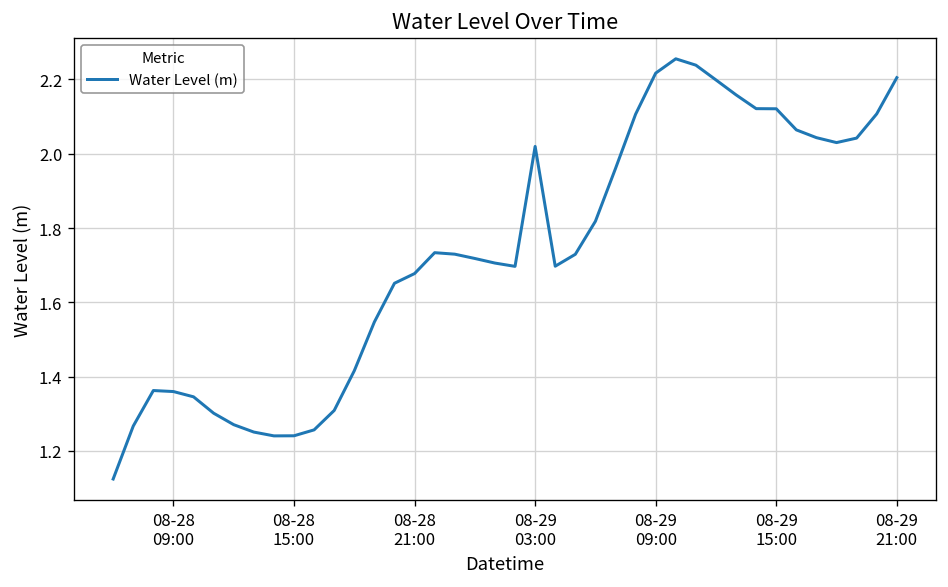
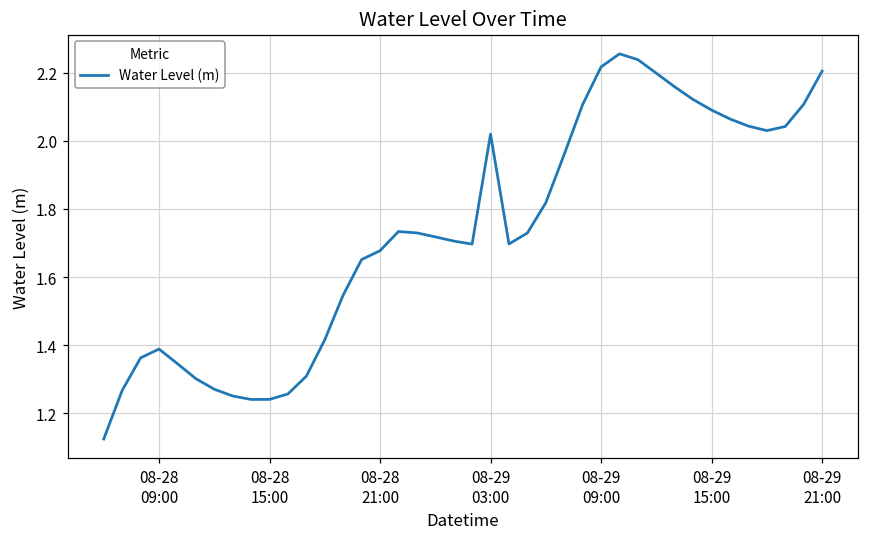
  {
-   "08-28 09:00": 1.36,
+   "08-28 09:00": 1.39,
    "08-28 15:00": 1.24,
    "08-28 21:00": 1.68,
    "08-29 03:00": 2.02,
    "08-29 09:00": 2.22,
-   "08-29 15:00": 2.12,
+   "08-29 15:00": 2.09,
    "08-29 21:00": 2.20
  }
